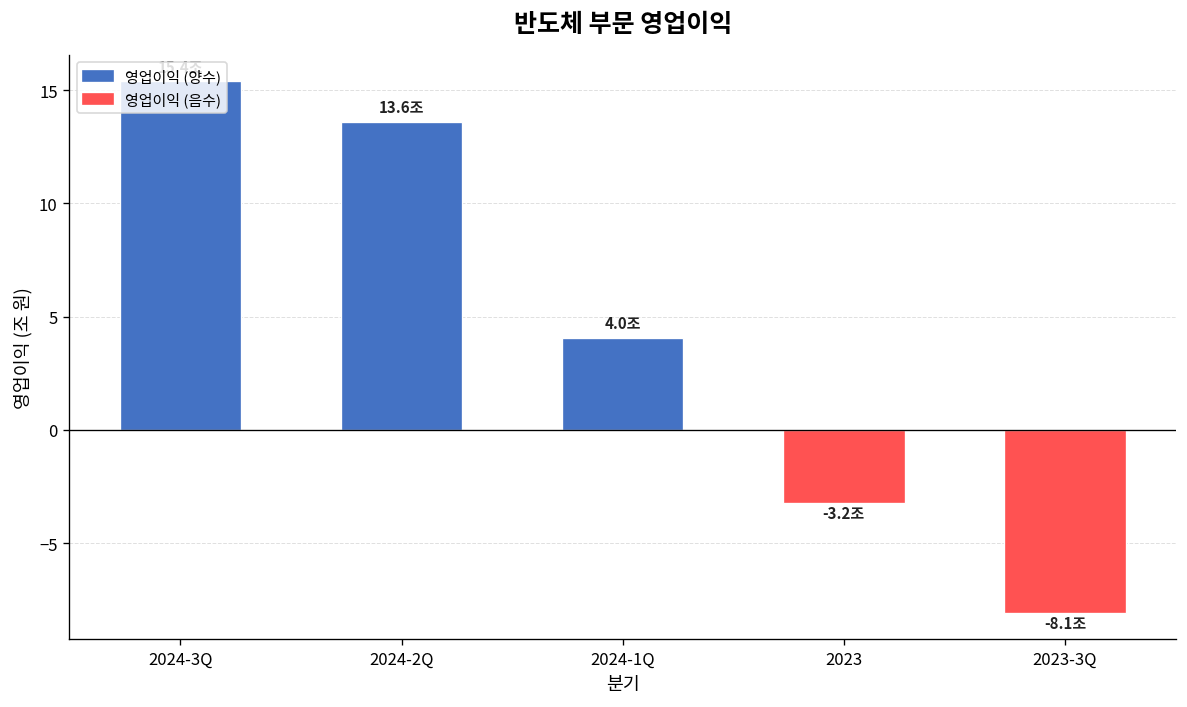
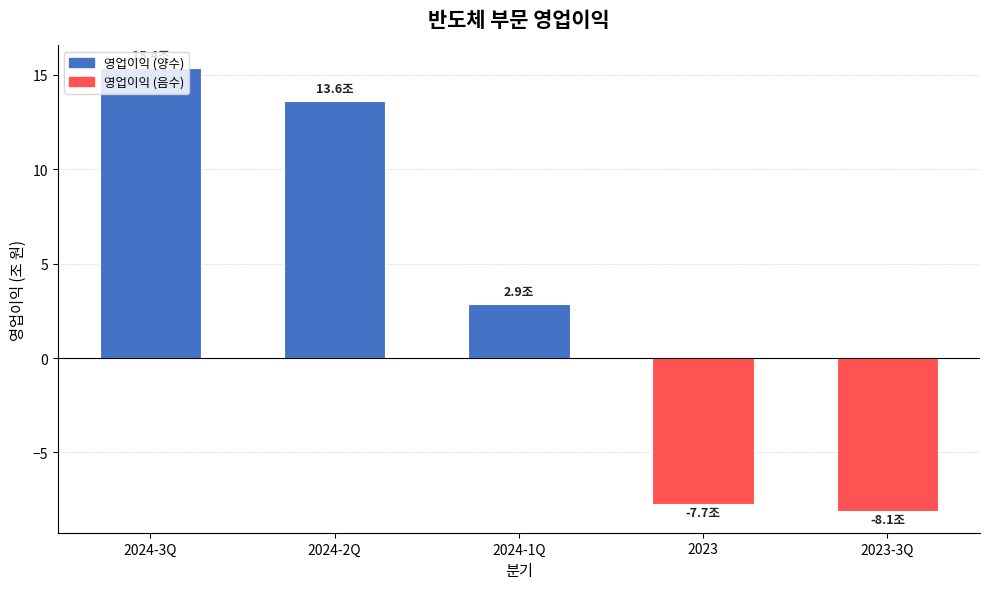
  {
    "2024-2Q": "13.6조",
-   "2024-1Q": "4.0조",
-   "2023": "-3.2조",
+   "2024-1Q": "2.9조",
+   "2023": "-7.7조",
    "2023-3Q": "-8.1조"
  }
